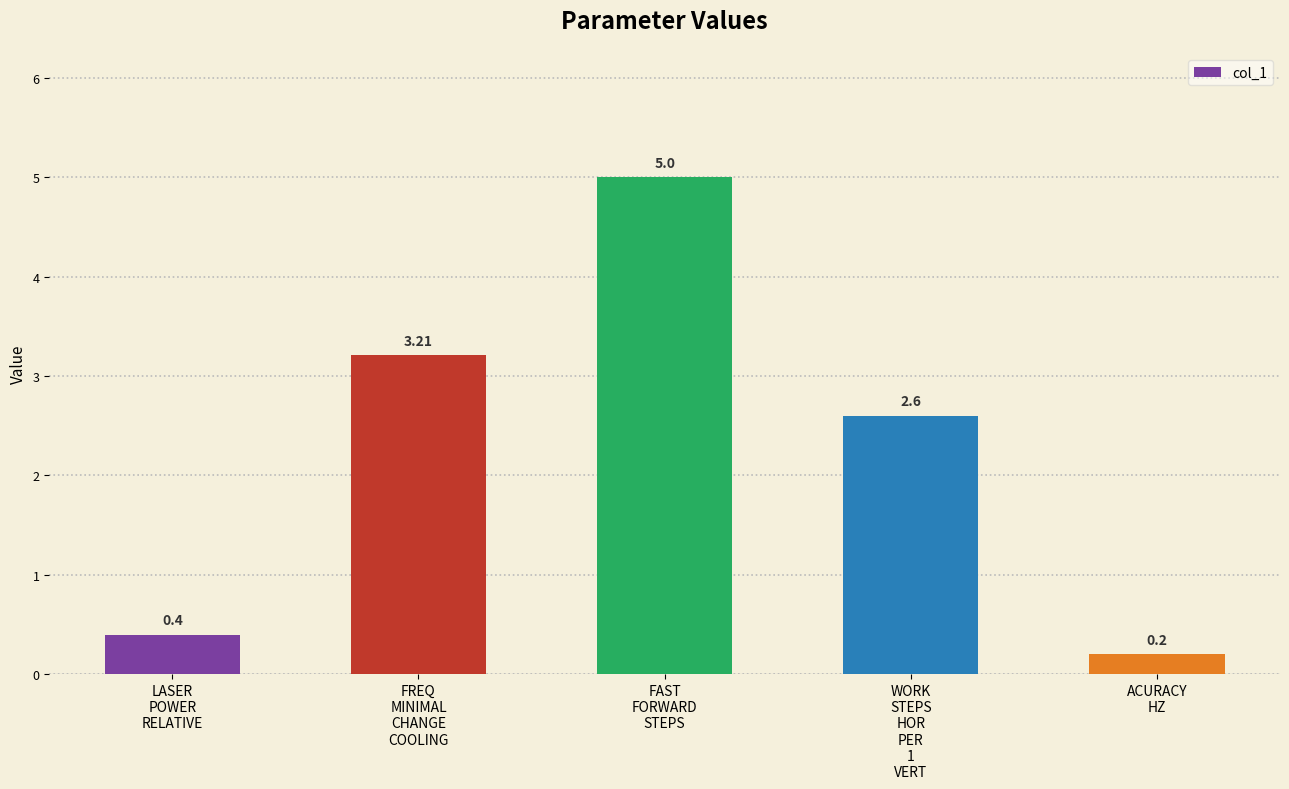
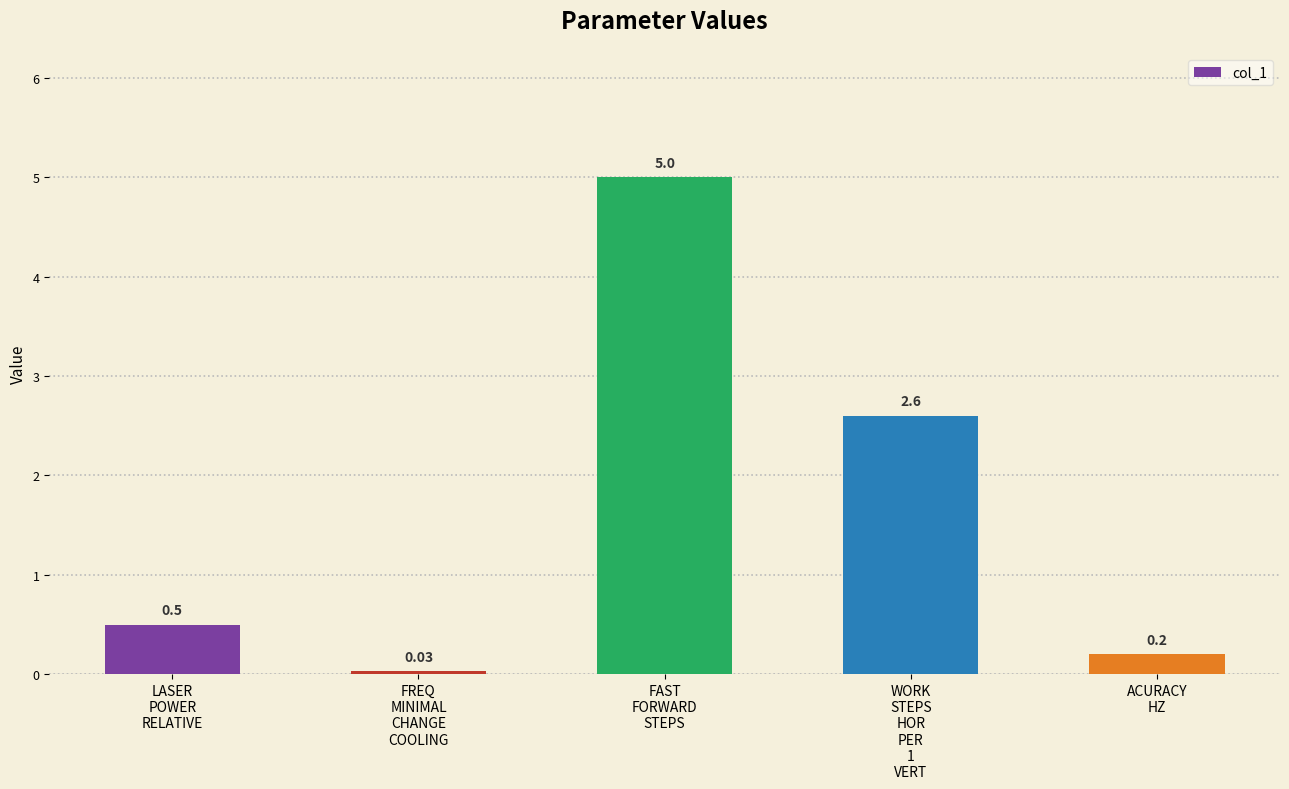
  {
-   "LASER POWER RELATIVE": 0.4,
-   "FREQ MINIMAL CHANGE COOLING": 3.21,
+   "LASER POWER RELATIVE": 0.5,
+   "FREQ MINIMAL CHANGE COOLING": 0.03,
    "FAST FORWARD STEPS": 5.0,
    "WORK STEPS HOR PER 1 VERT": 2.6,
    "ACURACY HZ": 0.2
  }
